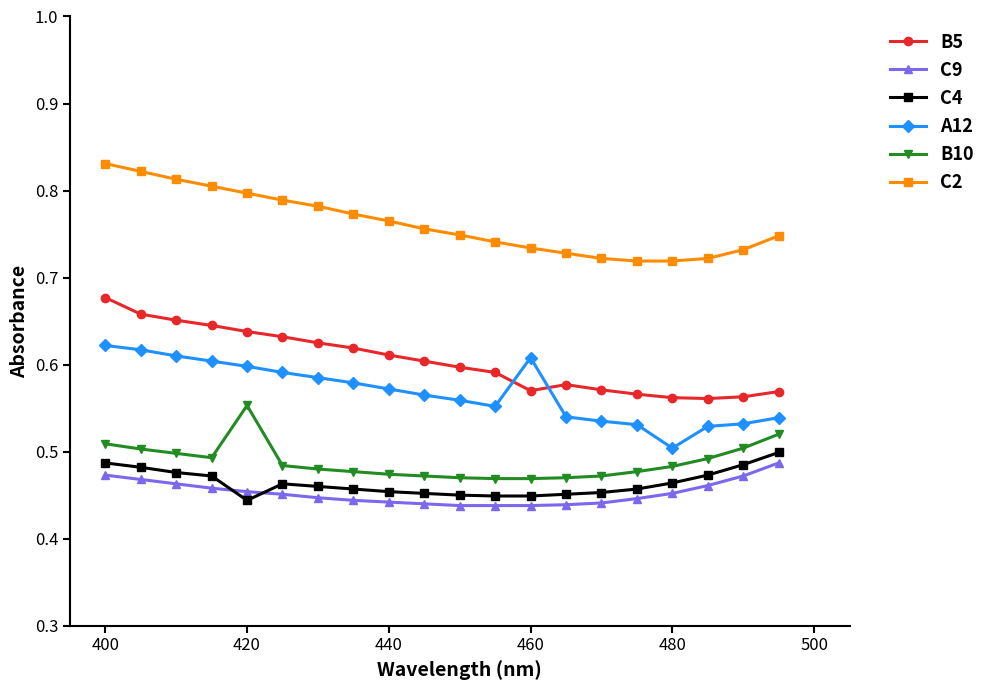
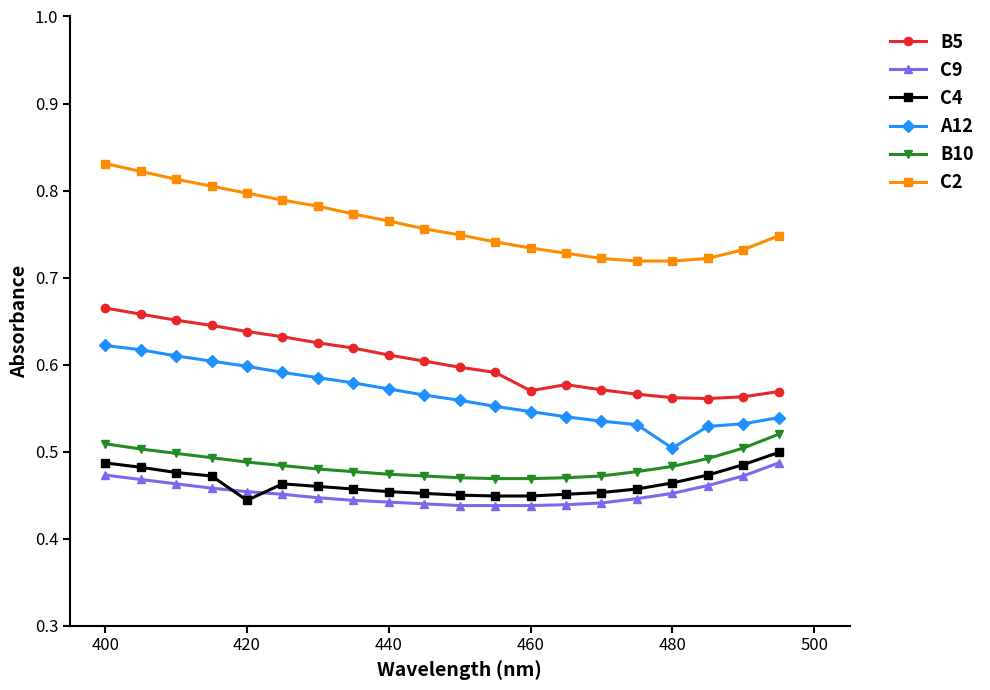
  {
    "B5": {
-     "400": 0.68,
+     "400": 0.67,
      "420": 0.64,
      "440": 0.61,
      "460": 0.57,
      "480": 0.56
    },
    "C9": {
      "400": 0.47,
      "420": 0.45,
      "440": 0.44,
      "460": 0.44,
      "480": 0.45
    },
    "C4": {
      "400": 0.49,
      "420": 0.44,
      "440": 0.45,
      "460": 0.45,
      "480": 0.46
    },
    "A12": {
      "400": 0.62,
      "420": 0.60,
      "440": 0.57,
-     "460": 0.61,
+     "460": 0.55,
      "480": 0.50
    },
    "B10": {
      "400": 0.51,
-     "420": 0.55,
+     "420": 0.49,
      "440": 0.47,
      "460": 0.47,
      "480": 0.48
    },
    "C2": {
      "400": 0.83,
      "420": 0.80,
      "440": 0.77,
      "460": 0.73,
      "480": 0.72
    }
  }
